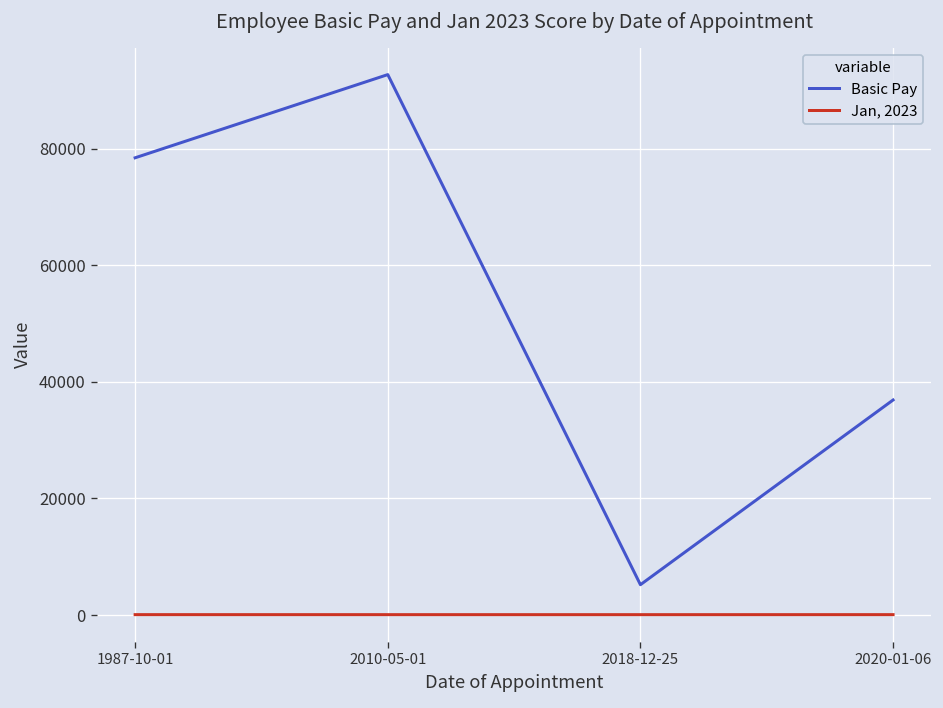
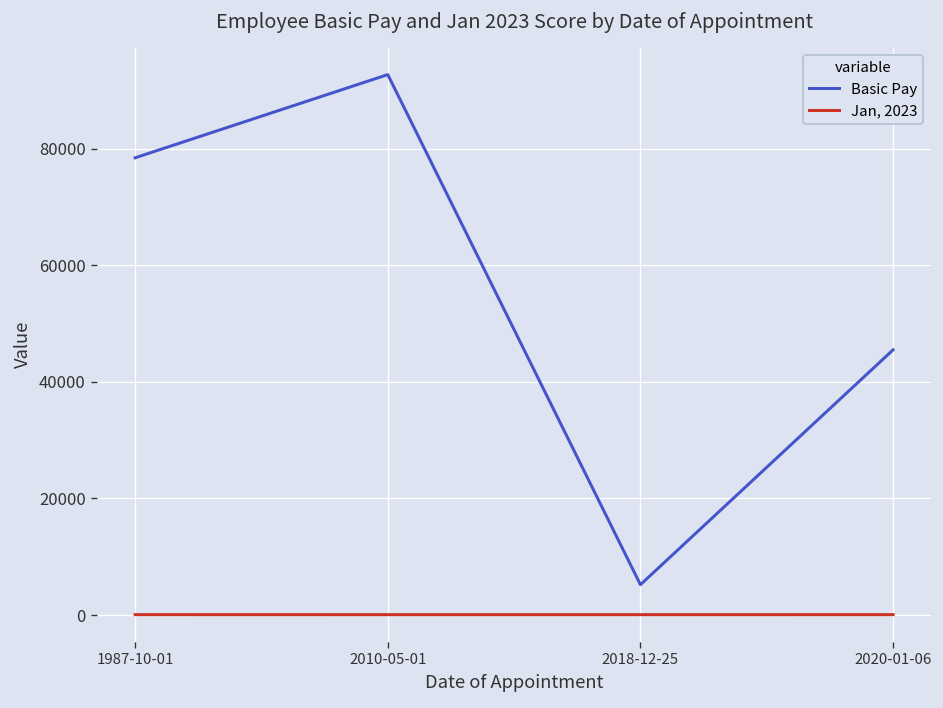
  {
    "Basic Pay": {
      "1987-10-01": 78000,
      "2010-05-01": 93000,
      "2018-12-25": 5000,
-     "2020-01-06": 37000
+     "2020-01-06": 45000
    },
    "Jan, 2023": {
      "1987-10-01": 0,
      "2010-05-01": 0,
      "2018-12-25": 0,
      "2020-01-06": 0
    }
  }
